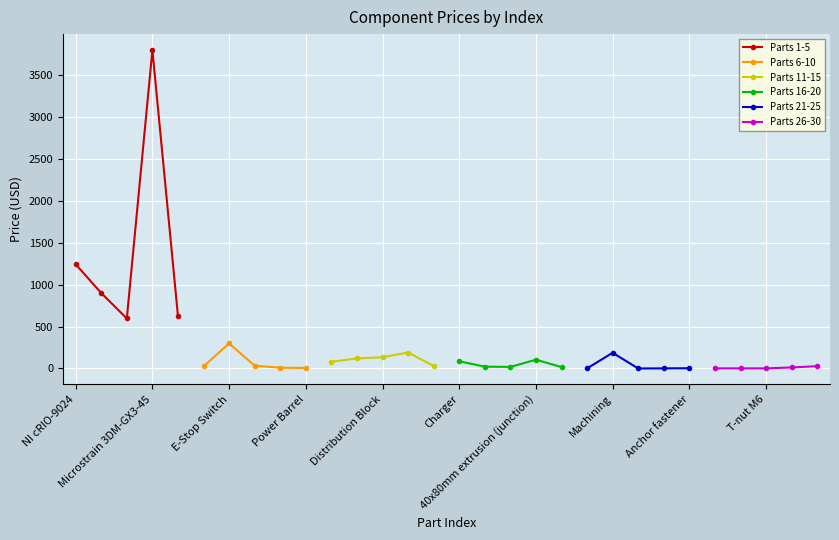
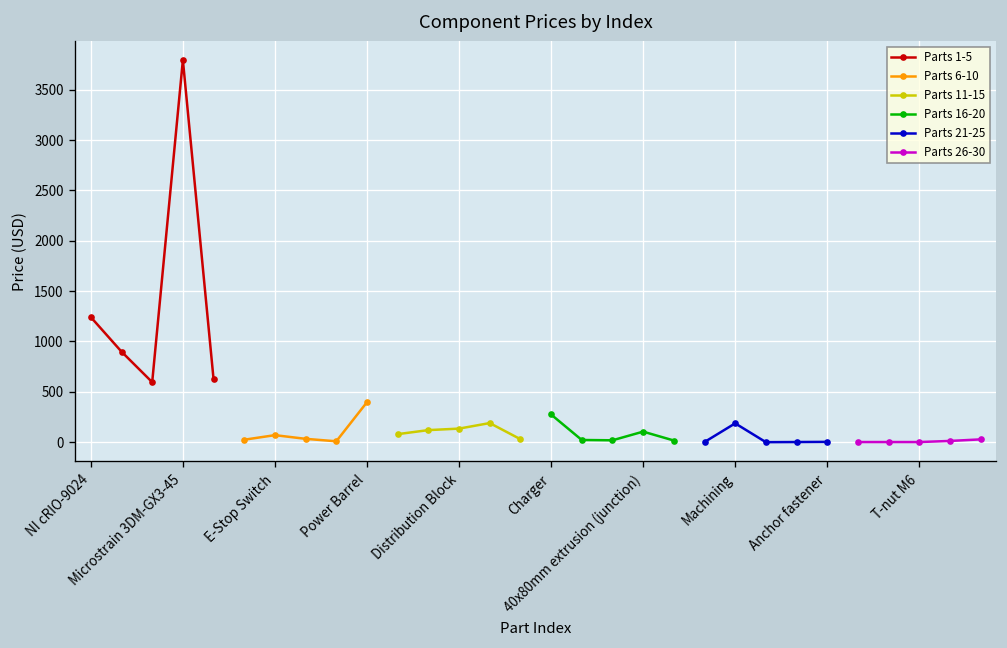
  {
    "Parts 1-5": {
      "NI cRIO-9024": 1200,
      "Microstrain 3DM-GX3-45": 3800
    },
    "Parts 6-10": {
-     "E-Stop Switch": 300,
-     "Power Barrel": 0
+     "E-Stop Switch": 100,
+     "Power Barrel": 400
    },
    "Parts 11-15": {
      "Distribution Block": 100
    },
    "Parts 16-20": {
-     "Charger": 100,
+     "Charger": 300,
      "40x80mm extrusion (junction)": 100
    },
    "Parts 21-25": {
      "Machining": 200,
      "Anchor fastener": 0
    },
    "Parts 26-30": {
      "T-nut M6": 0
    }
  }
